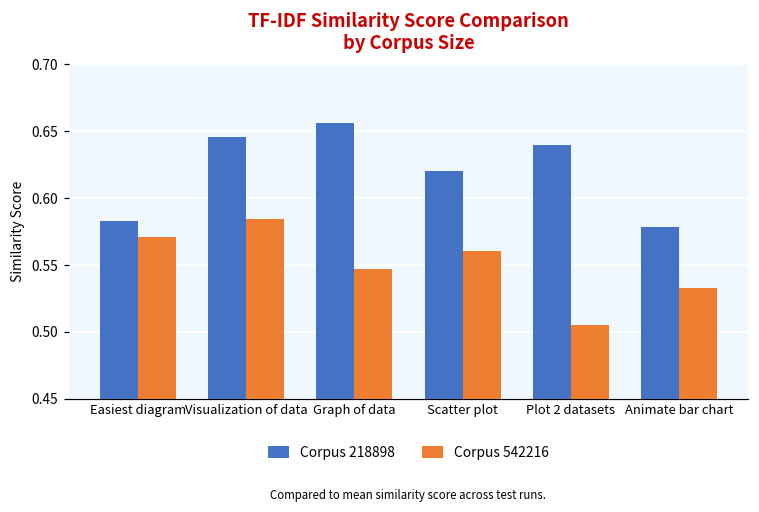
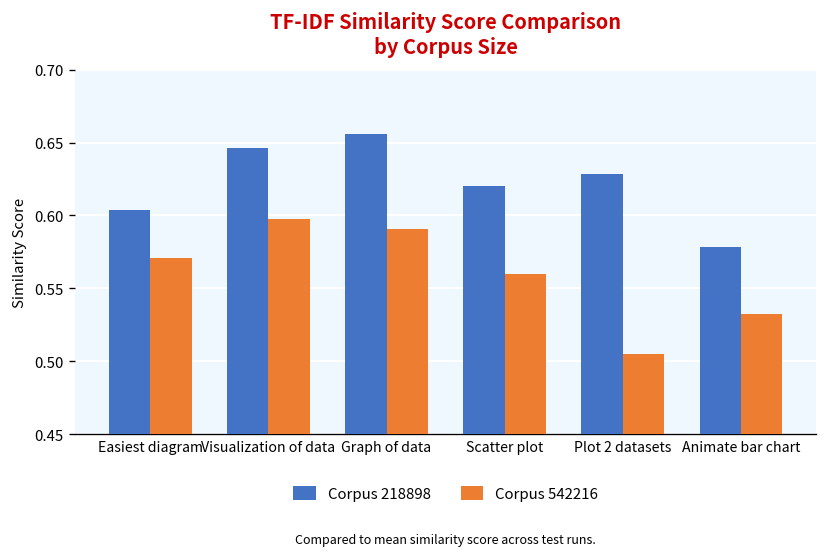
  {
    "Corpus 218898": {
-     "Easiest diagram": 0.583,
+     "Easiest diagram": 0.604,
      "Visualization of data": 0.646,
      "Graph of data": 0.656,
      "Scatter plot": 0.620,
-     "Plot 2 datasets": 0.640,
+     "Plot 2 datasets": 0.629,
      "Animate bar chart": 0.578
    },
    "Corpus 542216": {
      "Easiest diagram": 0.571,
-     "Visualization of data": 0.585,
-     "Graph of data": 0.547,
+     "Visualization of data": 0.597,
+     "Graph of data": 0.591,
      "Scatter plot": 0.560,
      "Plot 2 datasets": 0.505,
      "Animate bar chart": 0.532
    }
  }
